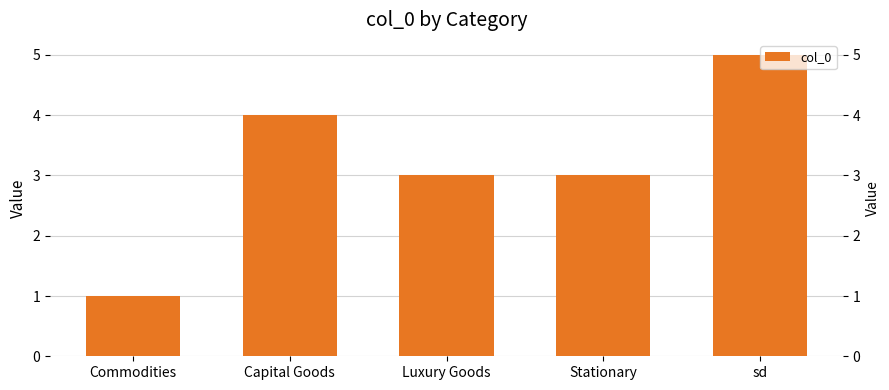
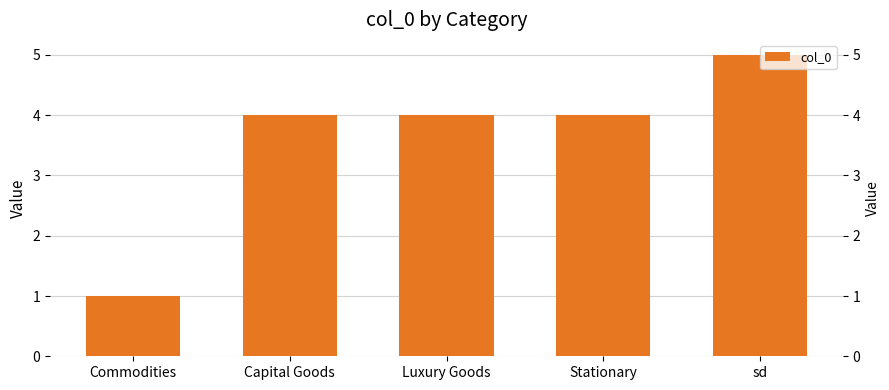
  {
    "Commodities": 1,
    "Capital Goods": 4,
-   "Luxury Goods": 3,
-   "Stationary": 3,
+   "Luxury Goods": 4,
+   "Stationary": 4,
    "sd": 5
  }
